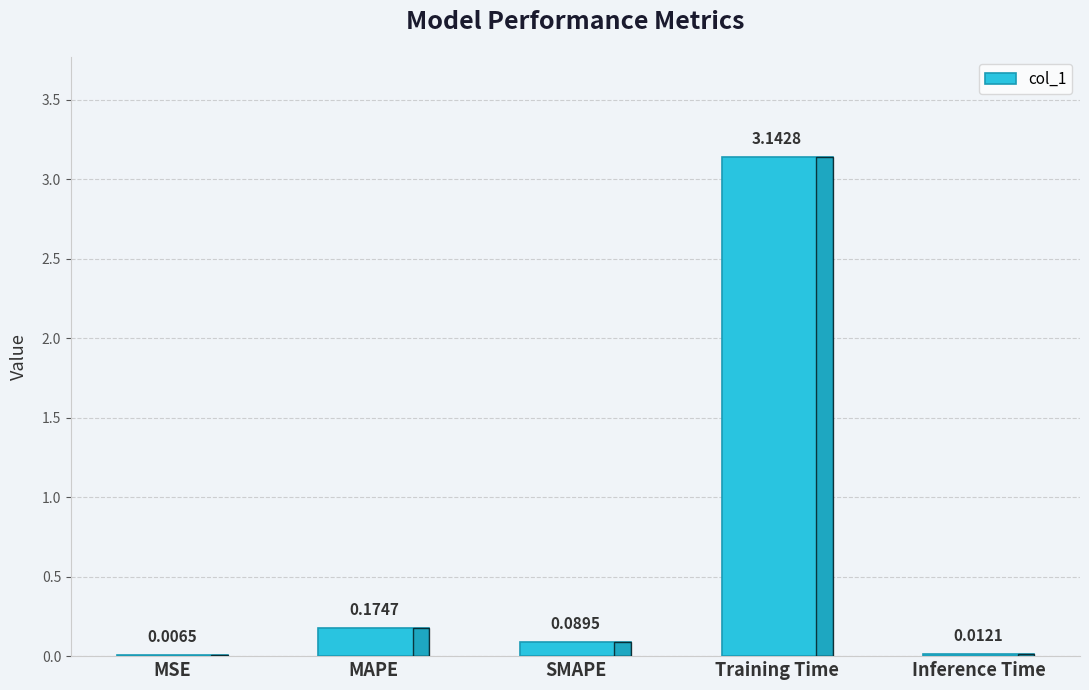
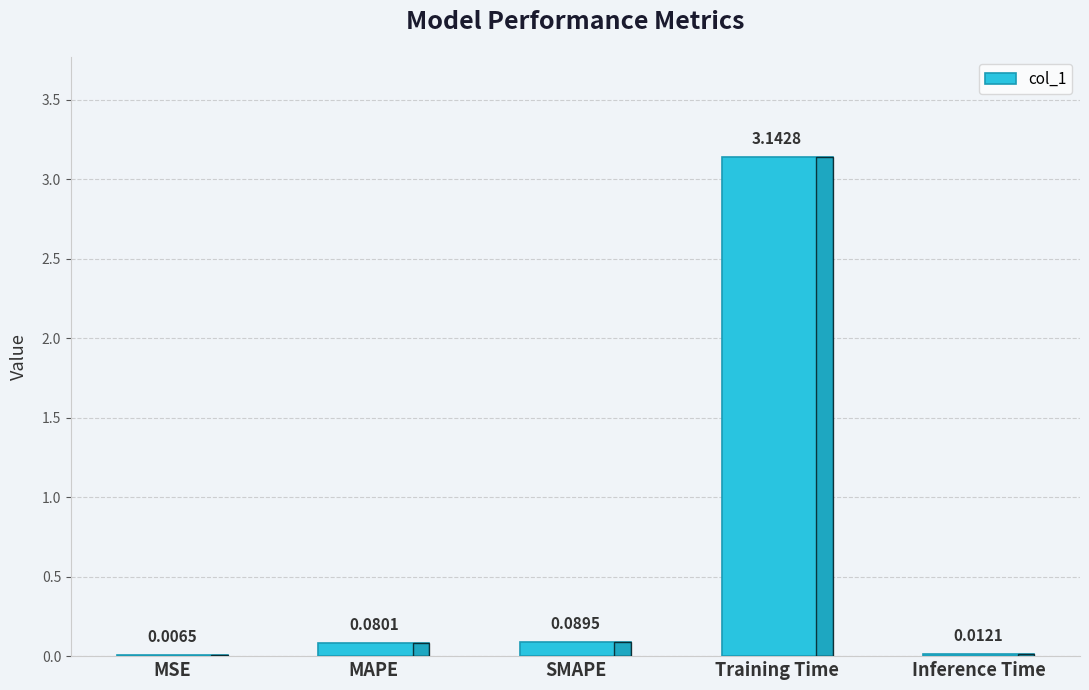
  {
    "MSE": 0.0065,
-   "MAPE": 0.1747,
+   "MAPE": 0.0801,
    "SMAPE": 0.0895,
    "Training Time": 3.1428,
    "Inference Time": 0.0121
  }
